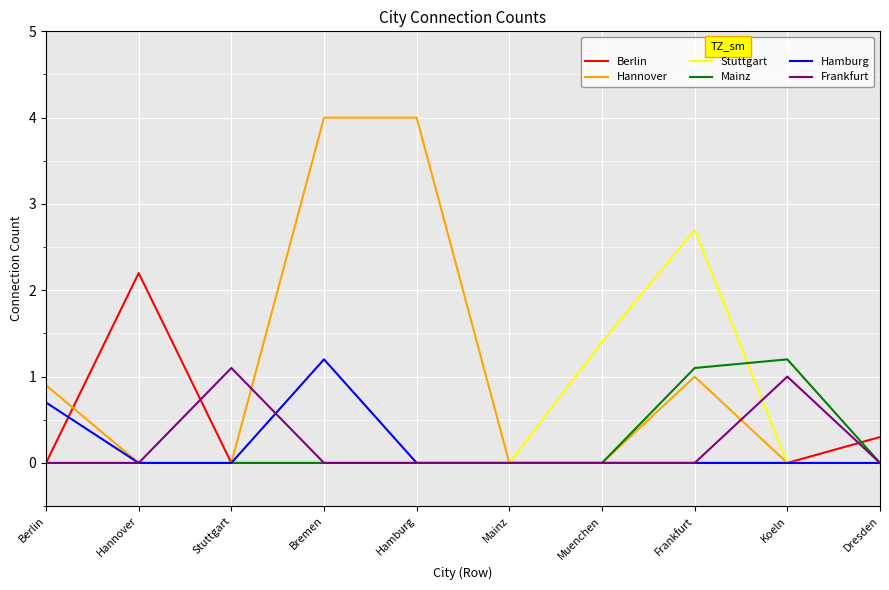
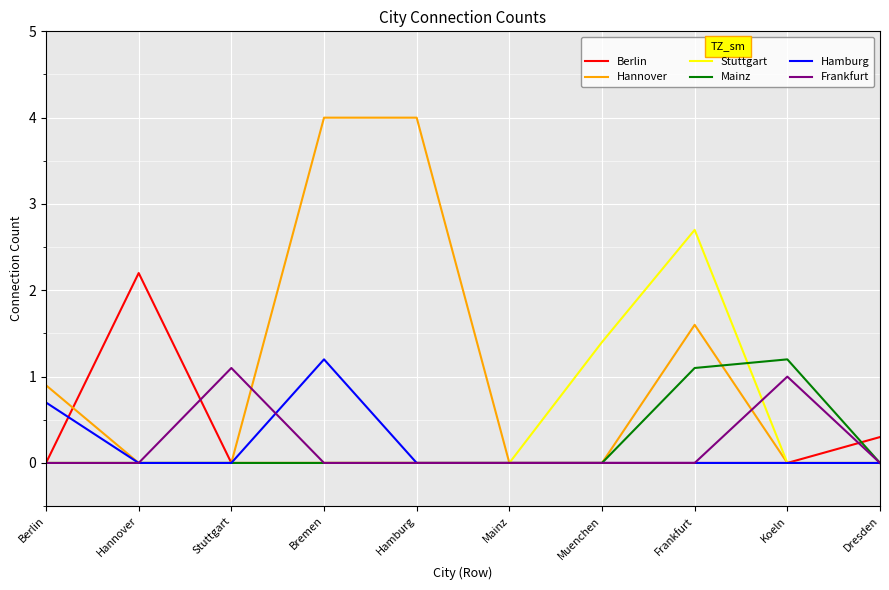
  {
    "Berlin": {
      "Hannover": 2.2,
      "Dresden": 0.3
    },
    "Hannover": {
      "Berlin": 0.9,
      "Bremen": 4.0,
      "Hamburg": 4.0,
-     "Frankfurt": 1.0
+     "Frankfurt": 1.6
    },
    "Stuttgart": {
      "Muenchen": 1.4,
      "Frankfurt": 2.7
    },
    "Mainz": {
      "Frankfurt": 1.1,
      "Koeln": 1.2
    },
    "Hamburg": {
      "Berlin": 0.7,
      "Bremen": 1.2
    },
    "Frankfurt": {
      "Stuttgart": 1.1,
      "Koeln": 1.0
    }
  }
